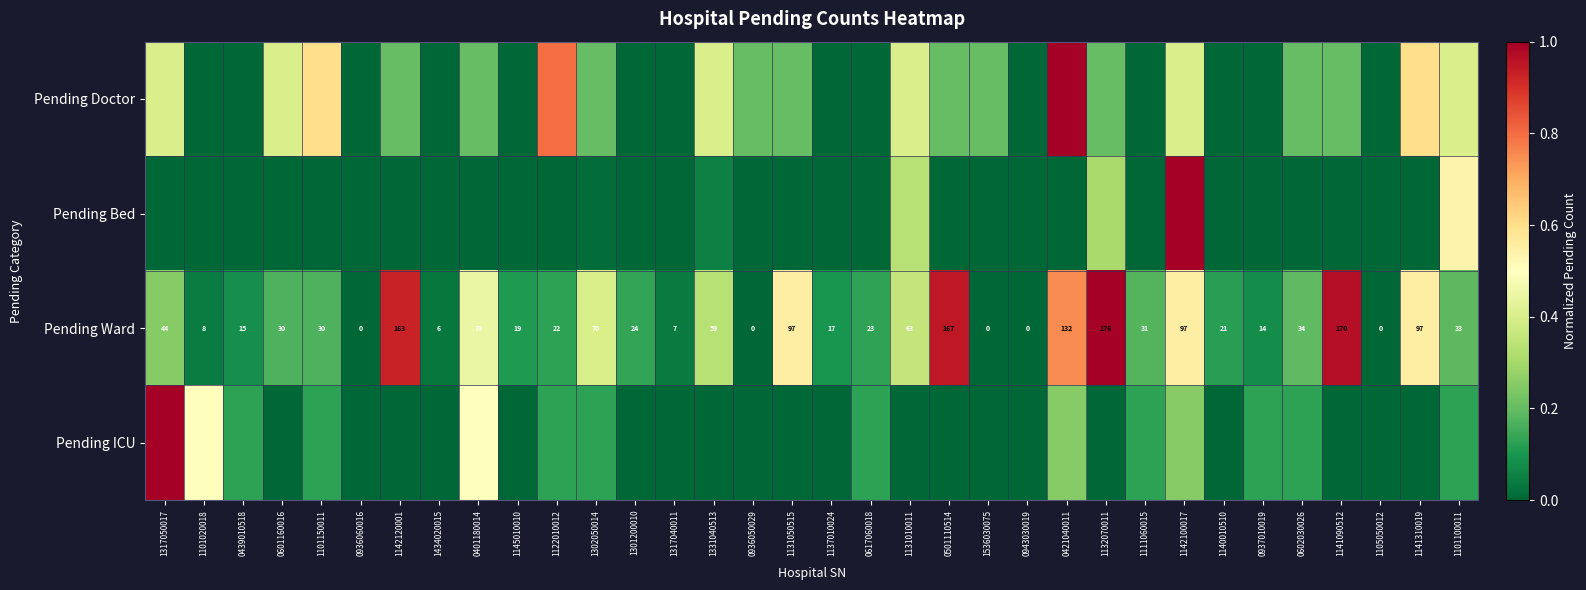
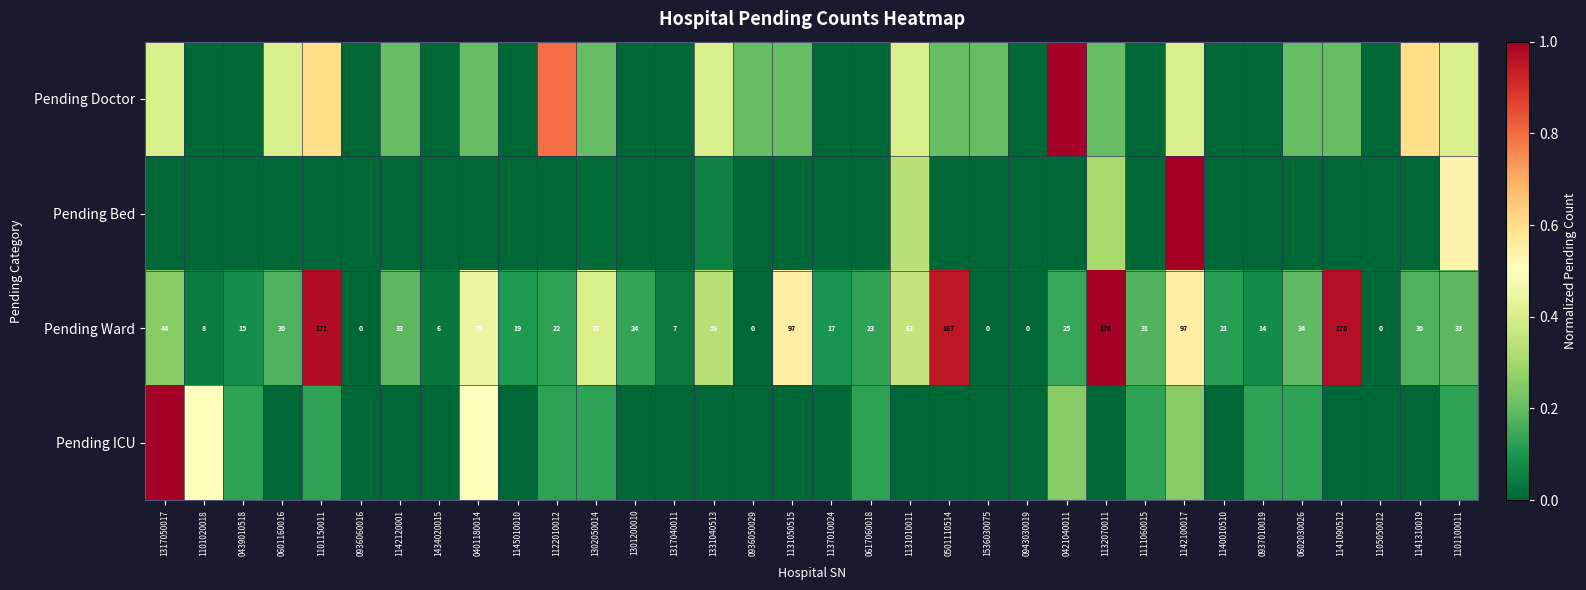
  {
    "Pending Ward": {
      "1317050017": 44,
      "1101020018": 8,
      "0439010518": 15,
      "0601160016": 30,
-     "1101150011": 30,
+     "1101150011": 171,
      "0936060016": 0,
-     "1142120001": 163,
+     "1142120001": 33,
      "1434020015": 6,
      "0401180014": 79,
      "1145010010": 19,
      "1122010012": 22,
      "1302050014": 70,
      "1301200010": 24,
      "1317040011": 7,
      "1331040513": 59,
      "0936050029": 0,
      "1131050515": 97,
      "1137010024": 17,
      "0617060018": 23,
      "1131010011": 63,
      "0501110514": 167,
      "1536030075": 0,
      "0943030019": 0,
-     "0421040011": 132,
+     "0421040011": 25,
      "1132070011": 176,
      "1111060015": 31,
      "1142100017": 97,
      "1140010510": 21,
      "0937010019": 14,
      "0602030026": 34,
      "1141090512": 170,
      "1105050012": 0,
-     "1141310019": 97,
+     "1141310019": 30,
      "1101100011": 33
    }
  }
